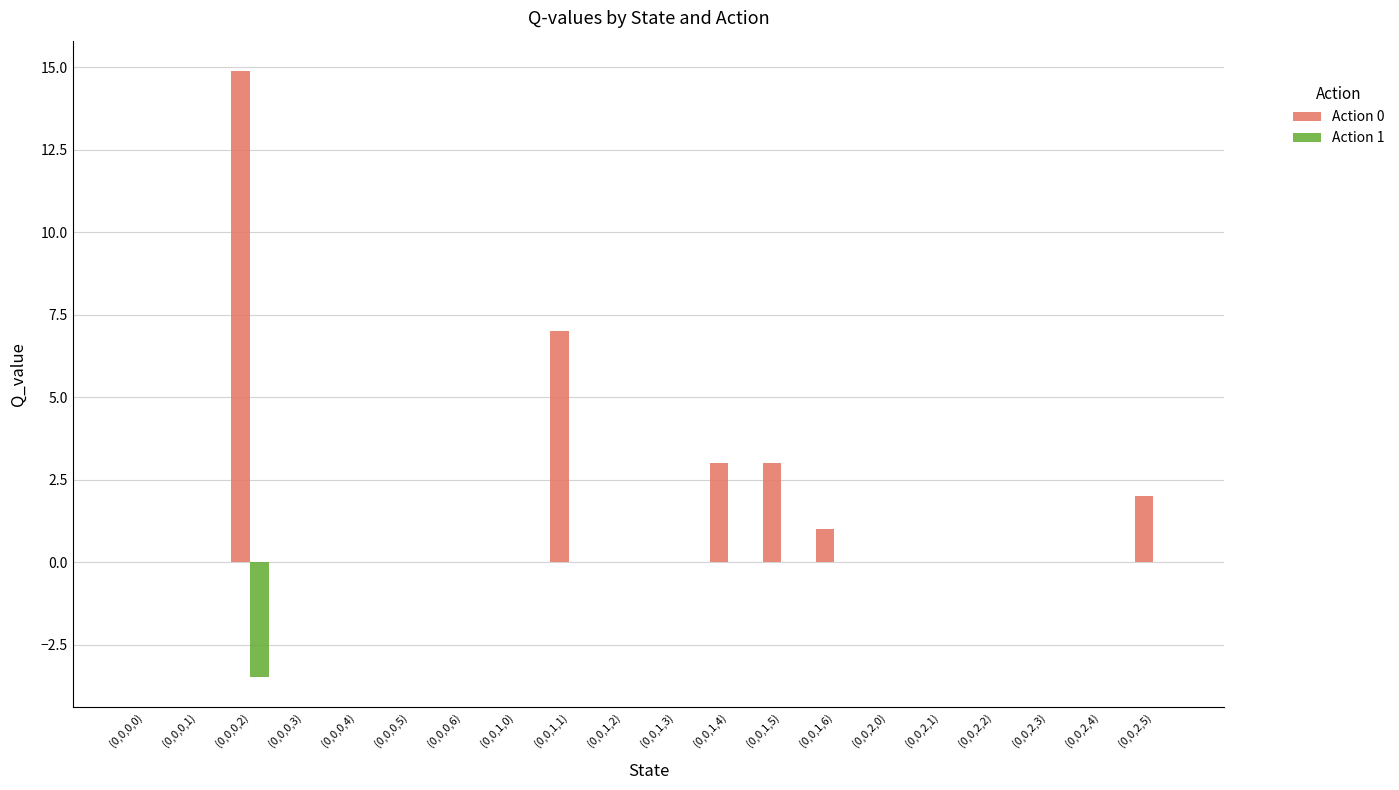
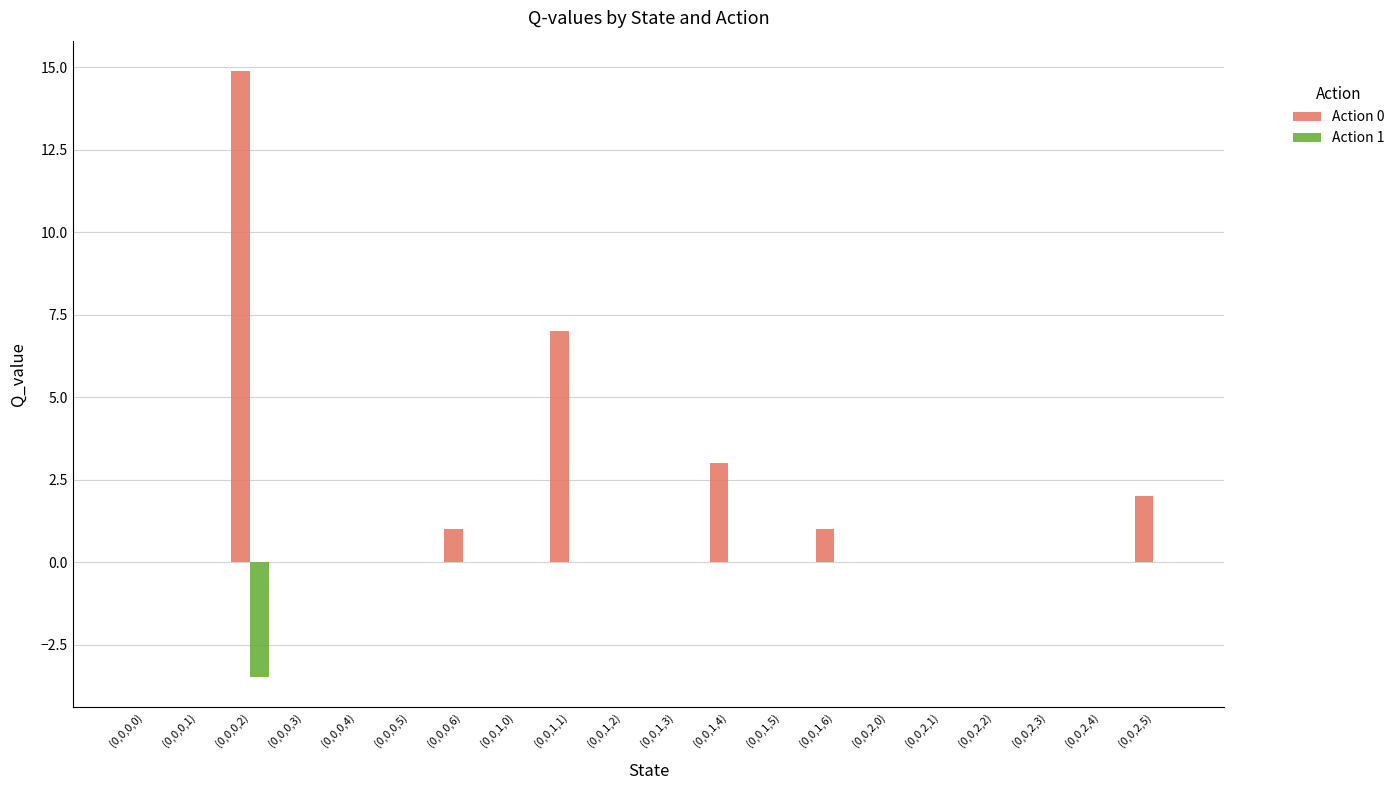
  {
    "Action 0": {
      "(0,0,0,0)": 0,
      "(0,0,0,1)": 0,
      "(0,0,0,2)": 14.9,
      "(0,0,0,3)": 0,
      "(0,0,0,4)": 0,
      "(0,0,0,5)": 0,
-     "(0,0,0,6)": 0,
+     "(0,0,0,6)": 1,
      "(0,0,1,0)": 0,
      "(0,0,1,1)": 7,
      "(0,0,1,2)": 0,
      "(0,0,1,3)": 0,
      "(0,0,1,4)": 3,
-     "(0,0,1,5)": 3,
+     "(0,0,1,5)": 0,
      "(0,0,1,6)": 1,
      "(0,0,2,0)": 0,
      "(0,0,2,1)": 0,
      "(0,0,2,2)": 0,
      "(0,0,2,3)": 0,
      "(0,0,2,4)": 0,
      "(0,0,2,5)": 2
    },
    "Action 1": {
      "(0,0,0,0)": 0,
      "(0,0,0,1)": 0,
      "(0,0,0,2)": -3.5,
      "(0,0,0,3)": 0,
      "(0,0,0,4)": 0,
      "(0,0,0,5)": 0,
      "(0,0,0,6)": 0,
      "(0,0,1,0)": 0,
      "(0,0,1,1)": 0,
      "(0,0,1,2)": 0,
      "(0,0,1,3)": 0,
      "(0,0,1,4)": 0,
      "(0,0,1,5)": 0,
      "(0,0,1,6)": 0,
      "(0,0,2,0)": 0,
      "(0,0,2,1)": 0,
      "(0,0,2,2)": 0,
      "(0,0,2,3)": 0,
      "(0,0,2,4)": 0,
      "(0,0,2,5)": 0
    }
  }
